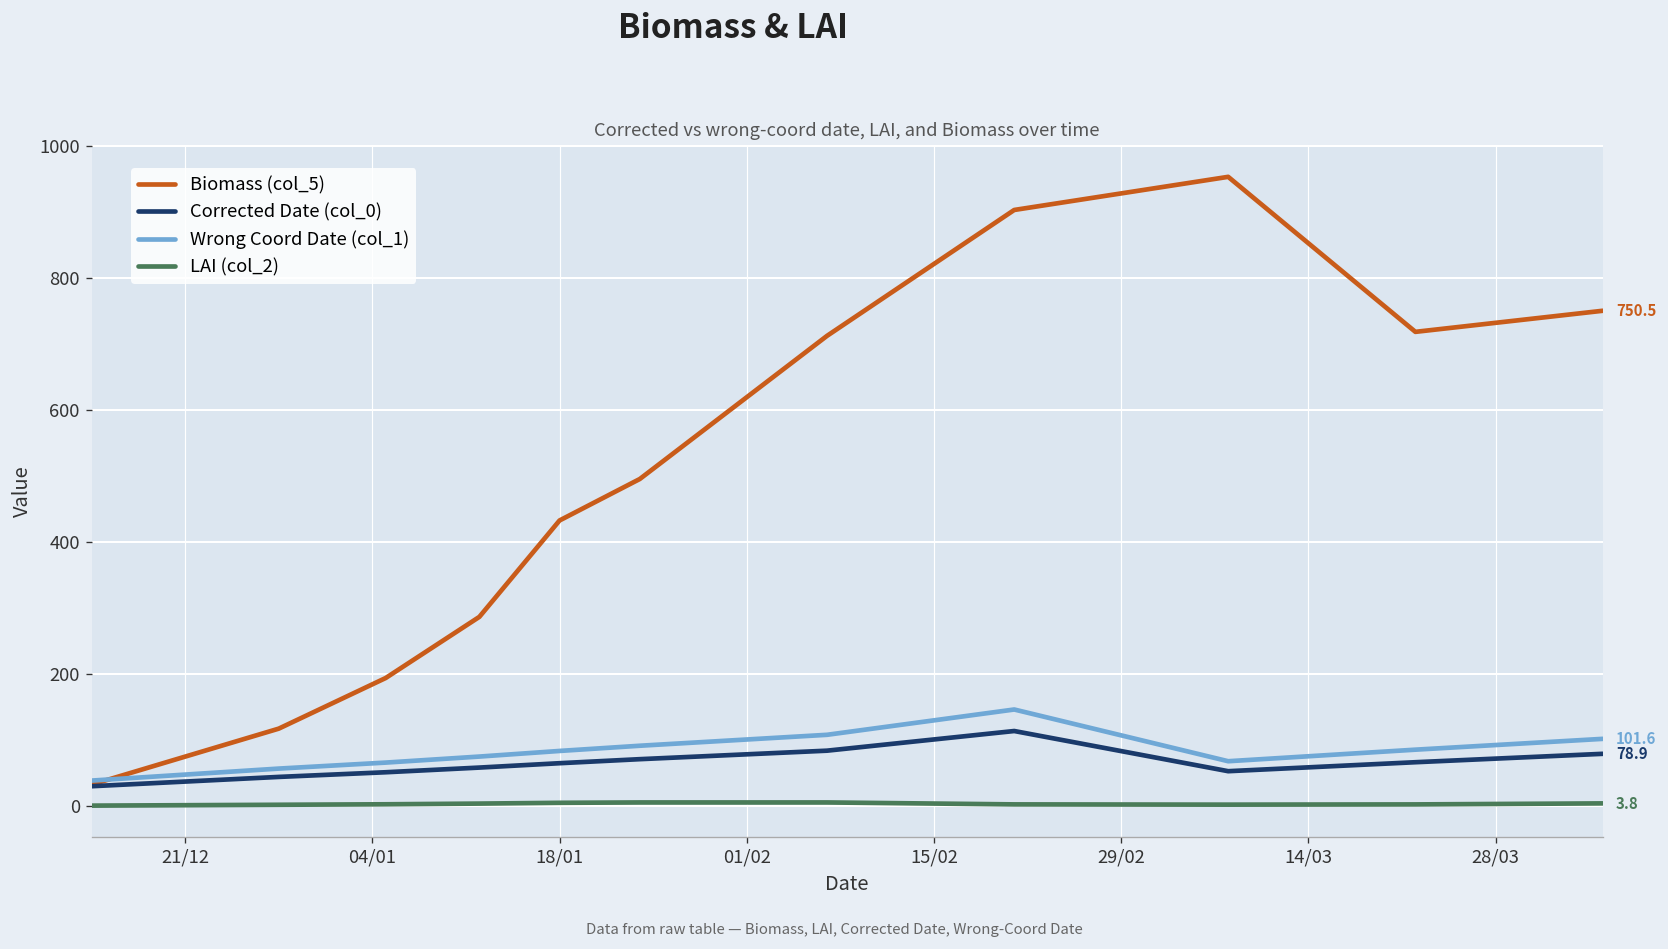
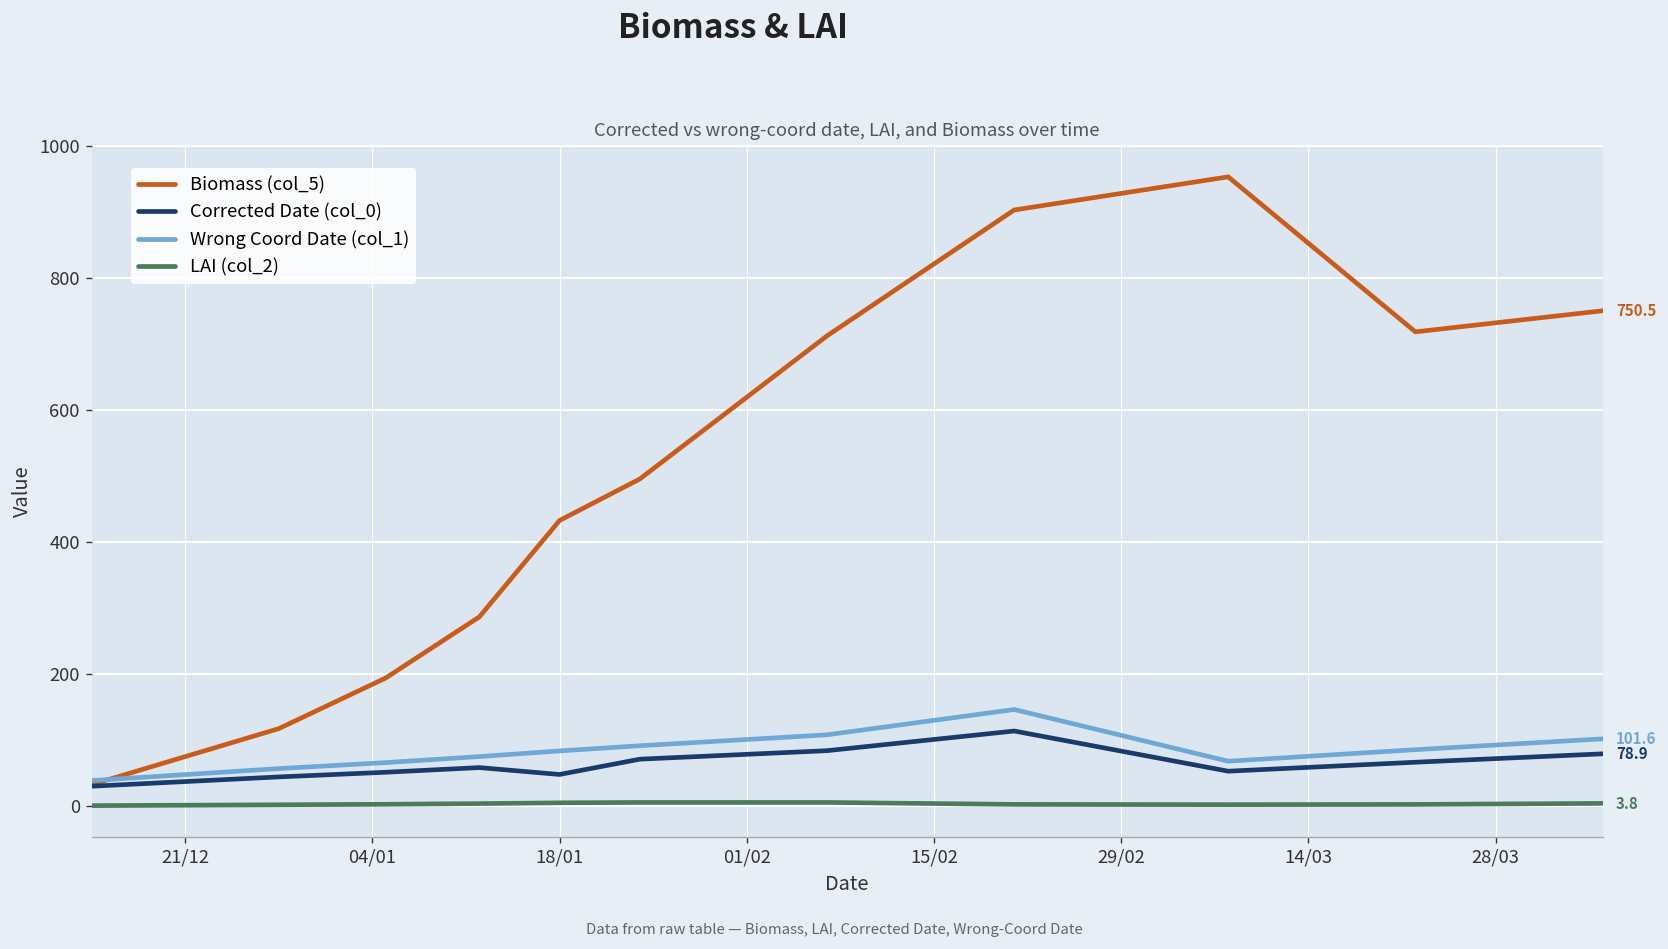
  {
    "Biomass (col_5)": {
      "18/01": 430
    },
    "Corrected Date (col_0)": {
-     "18/01": 60
+     "18/01": 50
    },
    "Wrong Coord Date (col_1)": {
      "18/01": 80
    },
    "LAI (col_2)": {
      "18/01": 0
    }
  }
